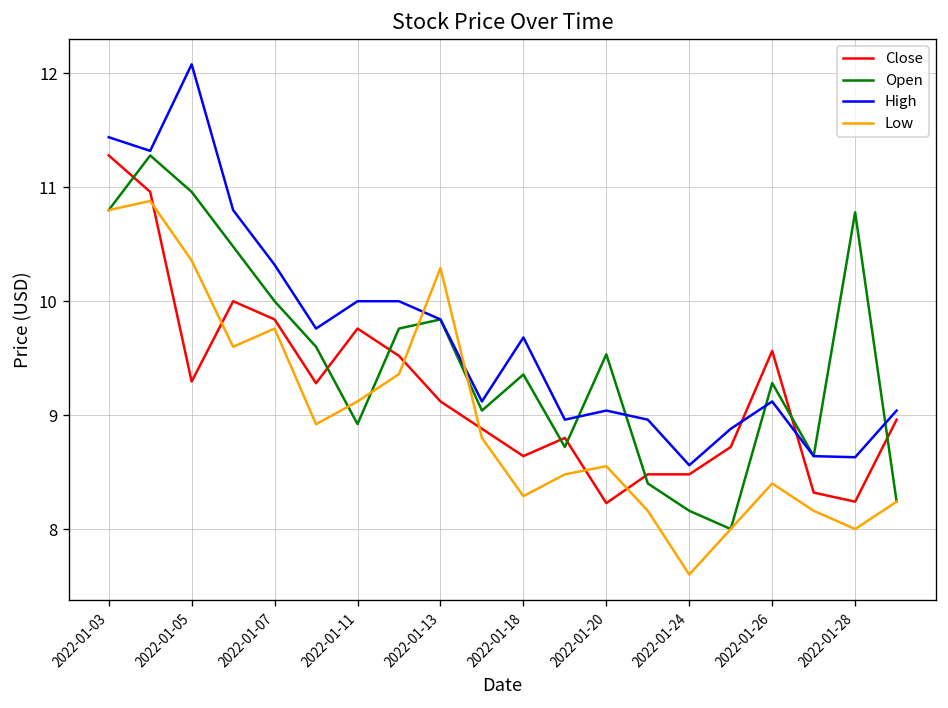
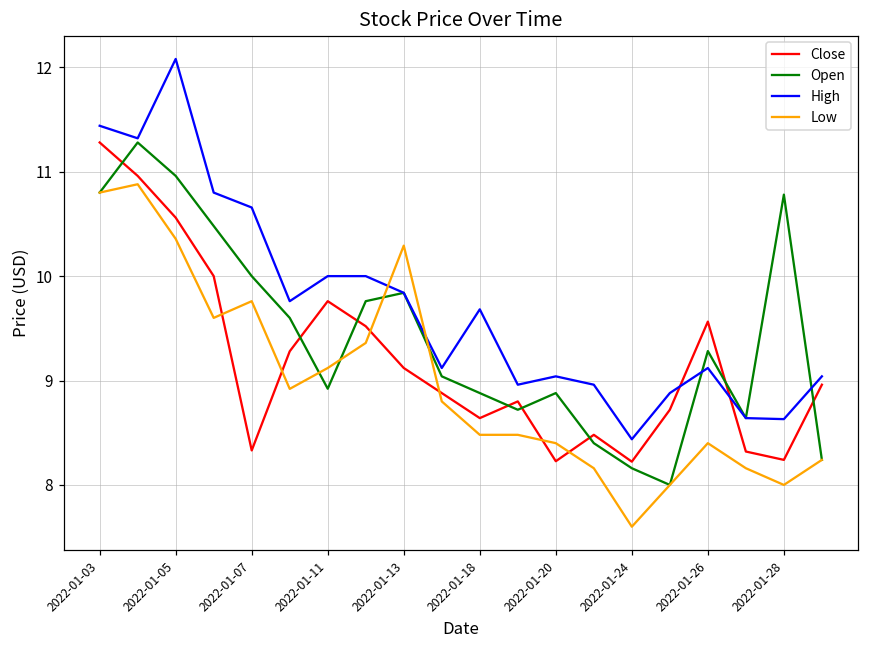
  {
    "Close": {
      "2022-01-03": 11.3,
-     "2022-01-05": 9.3,
-     "2022-01-07": 9.8,
+     "2022-01-05": 10.6,
+     "2022-01-07": 8.3,
      "2022-01-11": 9.8,
      "2022-01-13": 9.1,
      "2022-01-18": 8.6,
      "2022-01-20": 8.2,
-     "2022-01-24": 8.5,
+     "2022-01-24": 8.2,
      "2022-01-26": 9.6,
      "2022-01-28": 8.2
    },
    "Open": {
      "2022-01-05": 11.0,
      "2022-01-07": 10.0,
      "2022-01-11": 8.9,
-     "2022-01-18": 9.4,
-     "2022-01-20": 9.5,
+     "2022-01-18": 8.9,
+     "2022-01-20": 8.9,
      "2022-01-24": 8.2,
      "2022-01-26": 9.3,
      "2022-01-28": 10.8
    },
    "High": {
      "2022-01-03": 11.4,
      "2022-01-05": 12.1,
-     "2022-01-07": 10.3,
+     "2022-01-07": 10.7,
      "2022-01-11": 10.0,
      "2022-01-18": 9.7,
      "2022-01-20": 9.0,
-     "2022-01-24": 8.6,
+     "2022-01-24": 8.4,
      "2022-01-26": 9.1,
      "2022-01-28": 8.6
    },
    "Low": {
      "2022-01-05": 10.4,
      "2022-01-07": 9.8,
      "2022-01-11": 9.1,
      "2022-01-13": 10.3,
-     "2022-01-18": 8.3,
-     "2022-01-20": 8.6,
+     "2022-01-18": 8.5,
+     "2022-01-20": 8.4,
      "2022-01-24": 7.6,
      "2022-01-26": 8.4,
      "2022-01-28": 8.0
    }
  }
